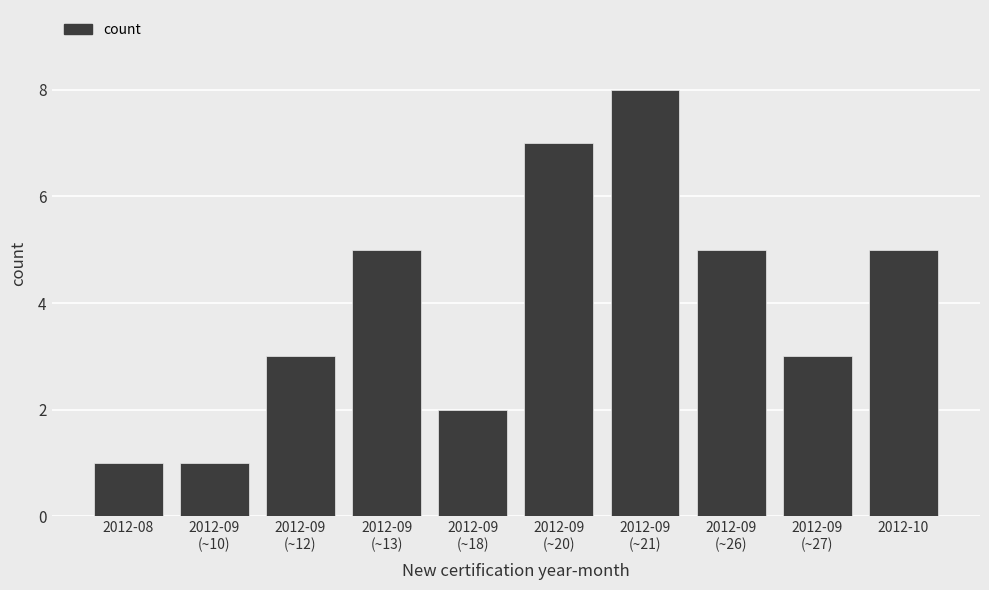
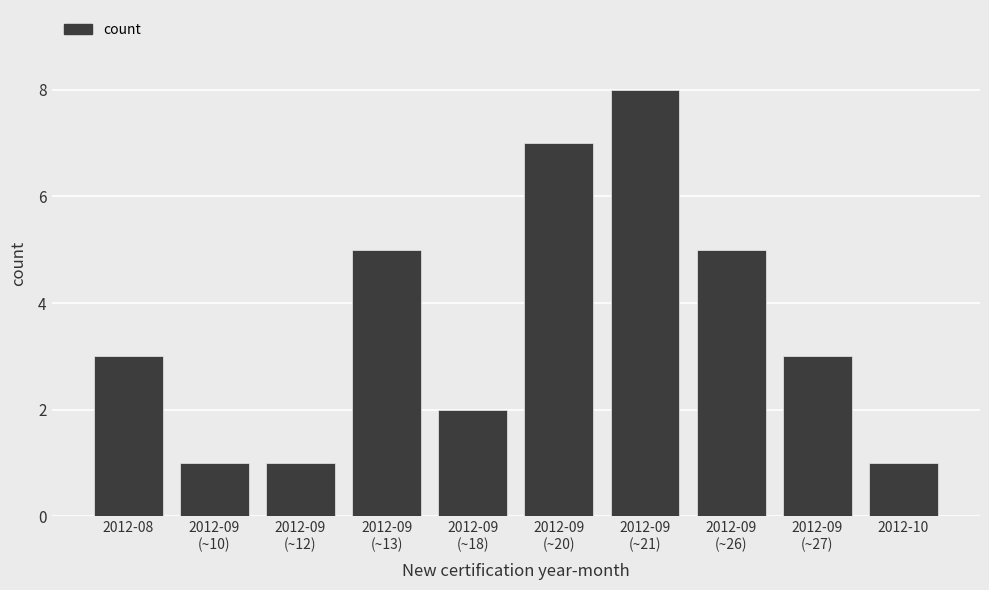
  {
-   "2012-08": 1,
+   "2012-08": 3,
    "2012-09 (~10)": 1,
-   "2012-09 (~12)": 3,
+   "2012-09 (~12)": 1,
    "2012-09 (~13)": 5,
    "2012-09 (~18)": 2,
    "2012-09 (~20)": 7,
    "2012-09 (~21)": 8,
    "2012-09 (~26)": 5,
    "2012-09 (~27)": 3,
-   "2012-10": 5
+   "2012-10": 1
  }
